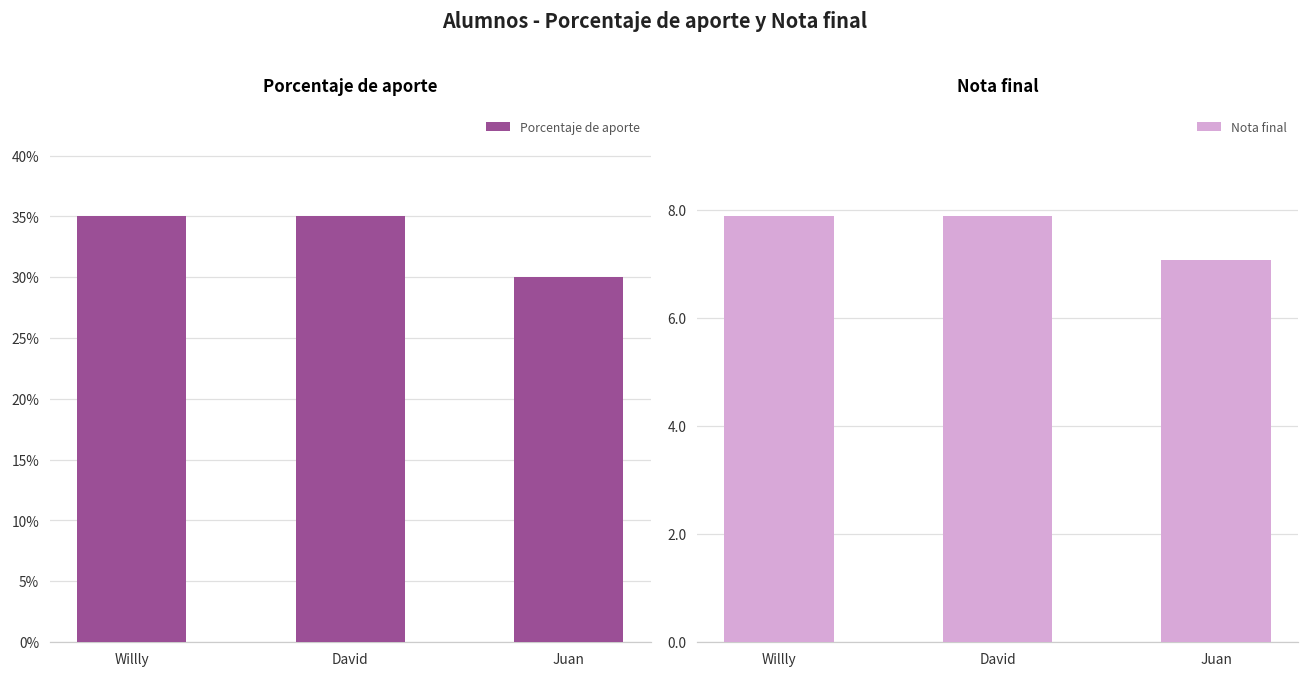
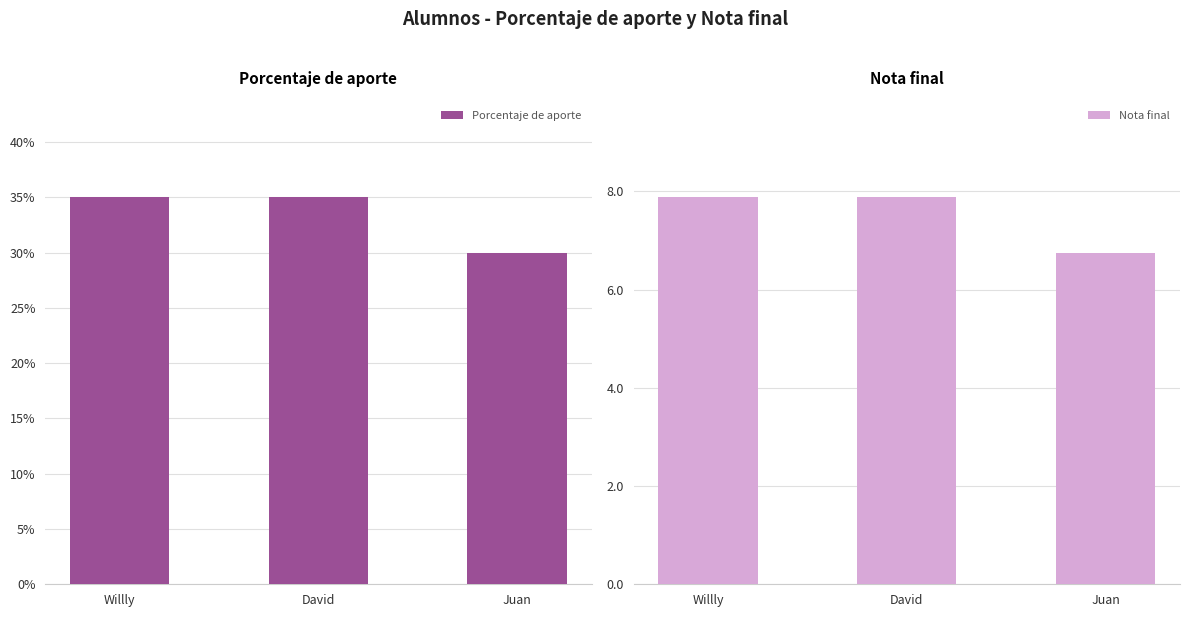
  {
    "Porcentaje de aporte": {
      "Willly": "35.0%",
      "David": "35.0%",
      "Juan": "30.0%"
    },
    "Nota final": {
      "Willly": "7.9",
      "David": "7.9",
-     "Juan": "7.1"
+     "Juan": "6.8"
    }
  }
